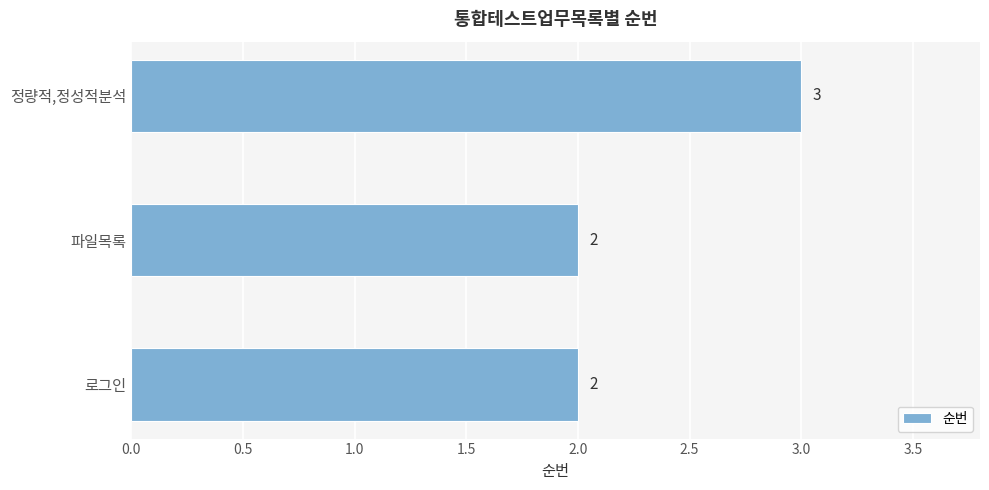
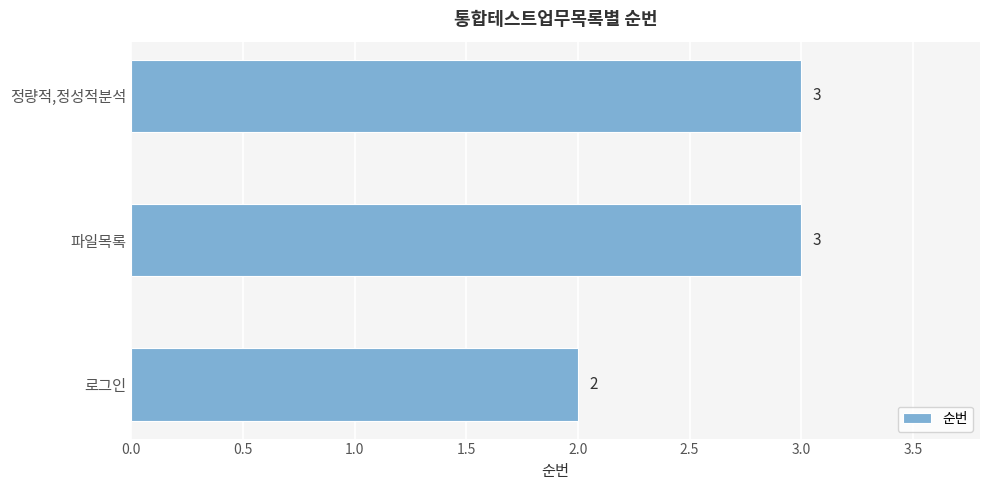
  {
    "정량적,정성적분석": 3,
-   "파일목록": 2,
+   "파일목록": 3,
    "로그인": 2
  }
